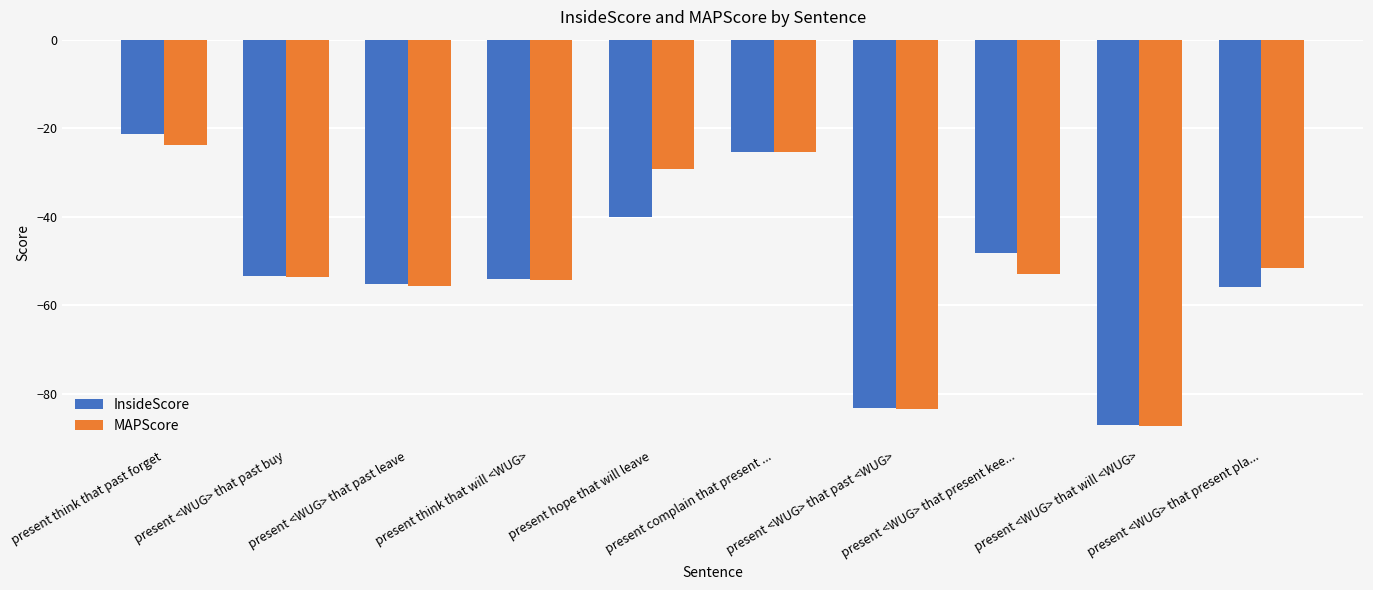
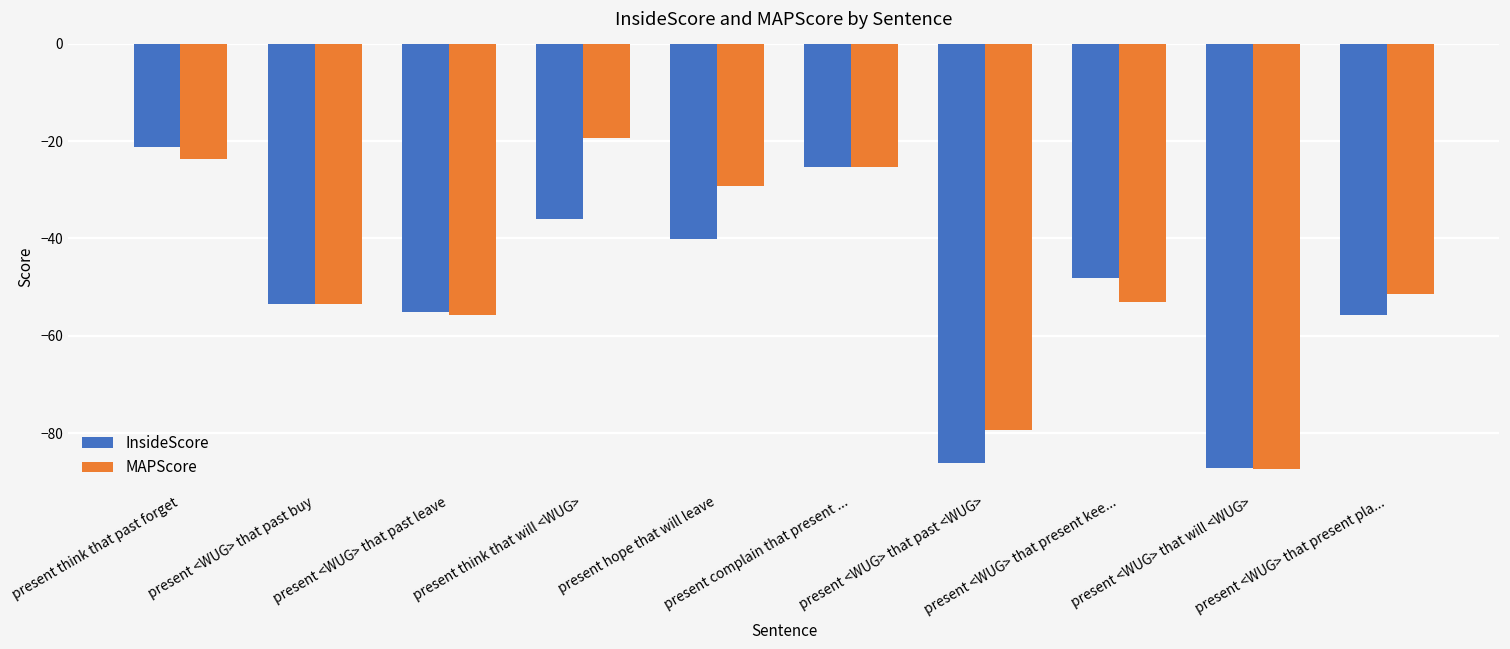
  {
    "InsideScore": {
      "present think that past forget": -21,
      "present <WUG> that past buy": -53,
      "present <WUG> that past leave": -55,
-     "present think that will <WUG>": -54,
+     "present think that will <WUG>": -36,
      "present hope that will leave": -40,
      "present complain that present ...": -25,
-     "present <WUG> that past <WUG>": -83,
+     "present <WUG> that past <WUG>": -86,
      "present <WUG> that present kee...": -48,
      "present <WUG> that will <WUG>": -87,
      "present <WUG> that present pla...": -56
    },
    "MAPScore": {
      "present think that past forget": -24,
      "present <WUG> that past buy": -54,
      "present <WUG> that past leave": -56,
-     "present think that will <WUG>": -54,
+     "present think that will <WUG>": -19,
      "present hope that will leave": -29,
      "present complain that present ...": -25,
-     "present <WUG> that past <WUG>": -83,
+     "present <WUG> that past <WUG>": -79,
      "present <WUG> that present kee...": -53,
      "present <WUG> that will <WUG>": -87,
      "present <WUG> that present pla...": -51
    }
  }
